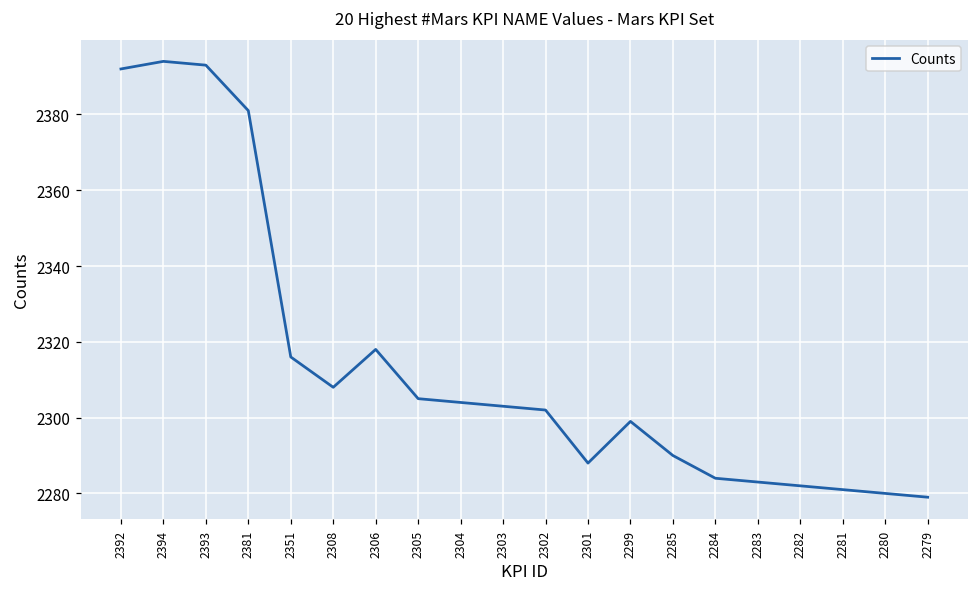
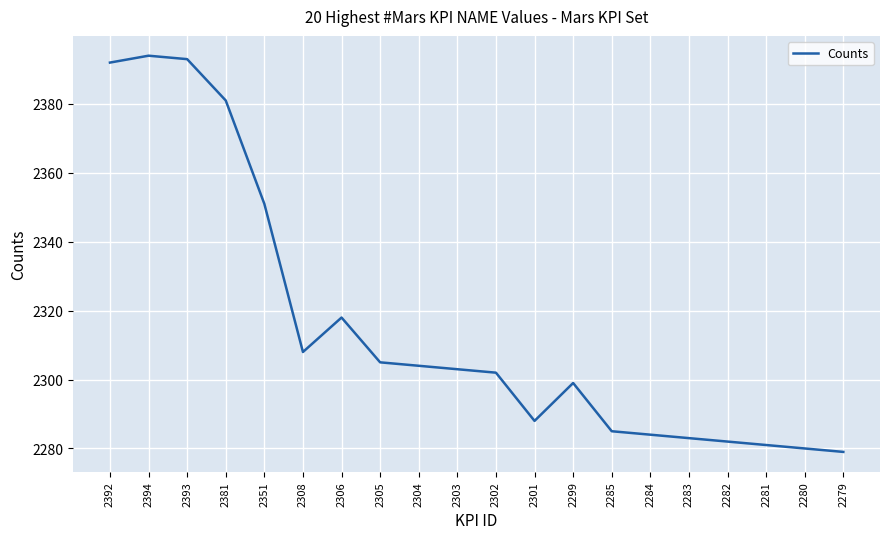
  {
    "2392": 2392,
    "2394": 2394,
    "2393": 2393,
    "2381": 2381,
-   "2351": 2316,
+   "2351": 2351,
    "2308": 2308,
    "2306": 2318,
    "2305": 2305,
    "2304": 2304,
    "2303": 2303,
    "2302": 2302,
    "2301": 2288,
    "2299": 2299,
-   "2285": 2290,
+   "2285": 2285,
    "2284": 2284,
    "2283": 2283,
    "2282": 2282,
    "2281": 2281,
    "2280": 2280,
    "2279": 2279
  }
